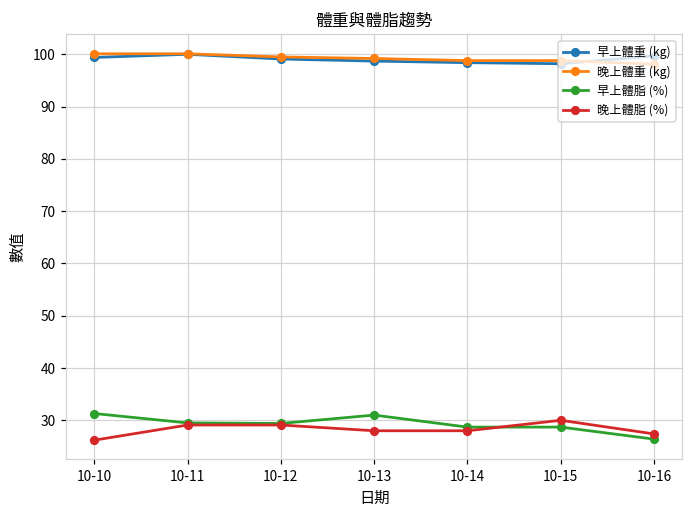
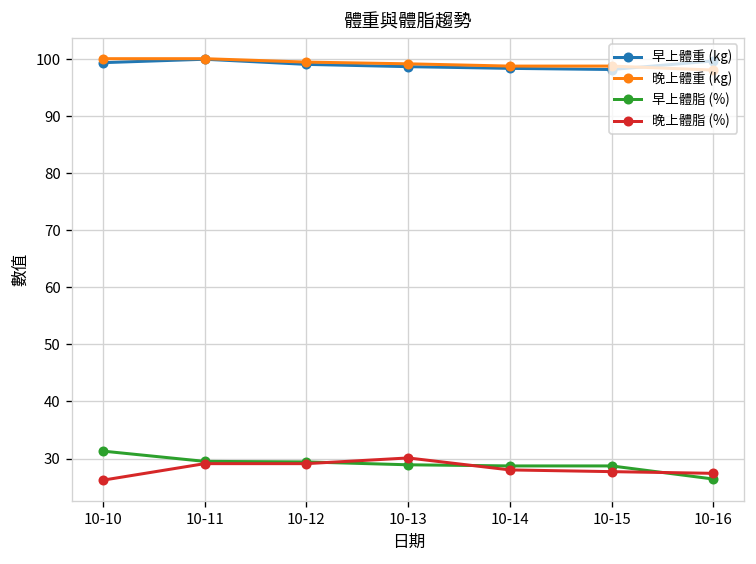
  {
    "早上體重 (kg)": {
      "10-10": 99
    },
    "晚上體重 (kg)": {
      "10-10": 100
    },
    "早上體脂 (%)": {
      "10-10": 31,
-     "10-13": 31,
+     "10-13": 29,
      "10-14": 29,
      "10-15": 29,
      "10-16": 26
    },
    "晚上體脂 (%)": {
      "10-10": 26,
-     "10-13": 28,
+     "10-13": 30,
      "10-14": 28,
-     "10-15": 30,
+     "10-15": 28,
      "10-16": 27
    }
  }
